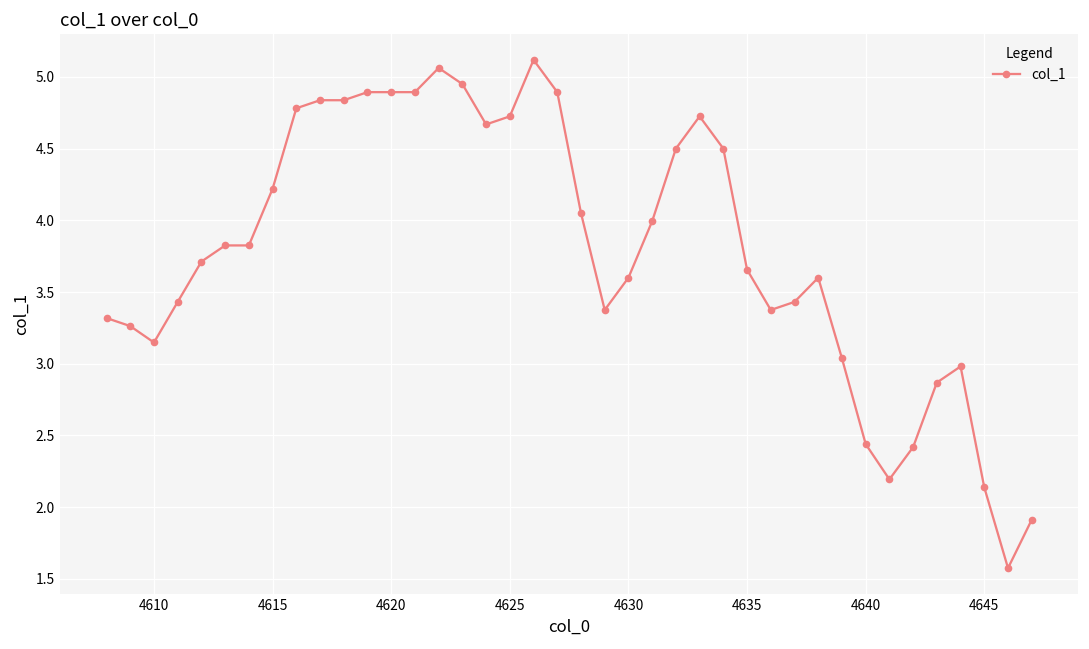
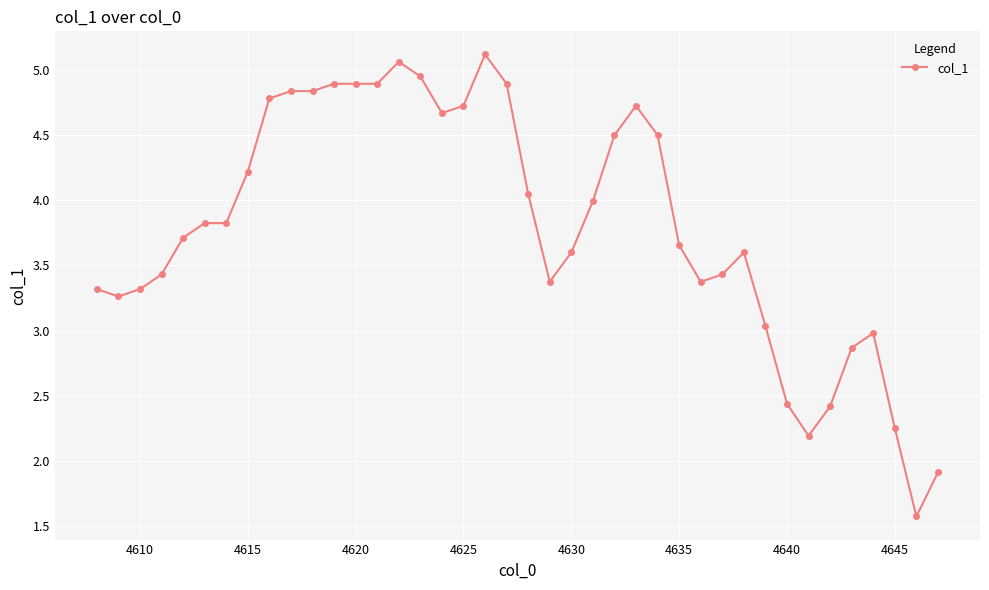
  {
-   "4610": 3.15,
+   "4610": 3.32,
    "4615": 4.22,
    "4620": 4.89,
    "4625": 4.73,
    "4630": 3.60,
    "4635": 3.66,
    "4640": 2.44,
-   "4645": 2.14
+   "4645": 2.25
  }
